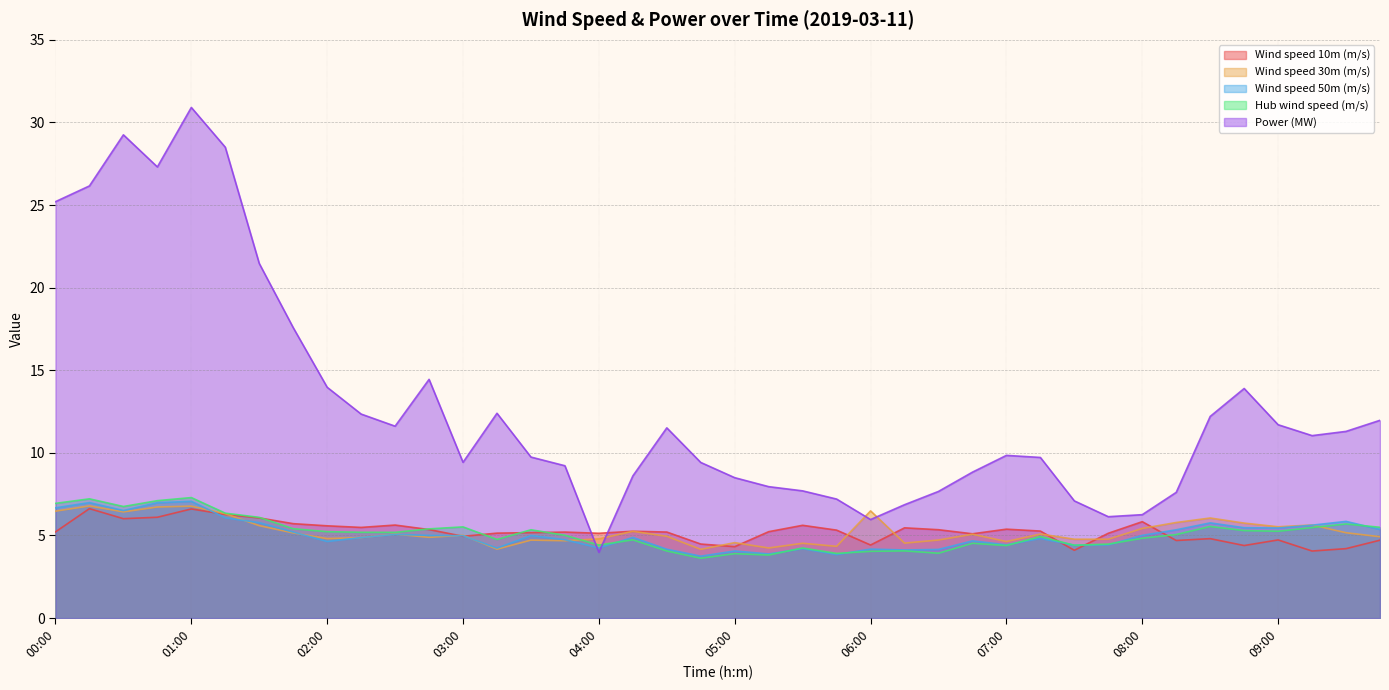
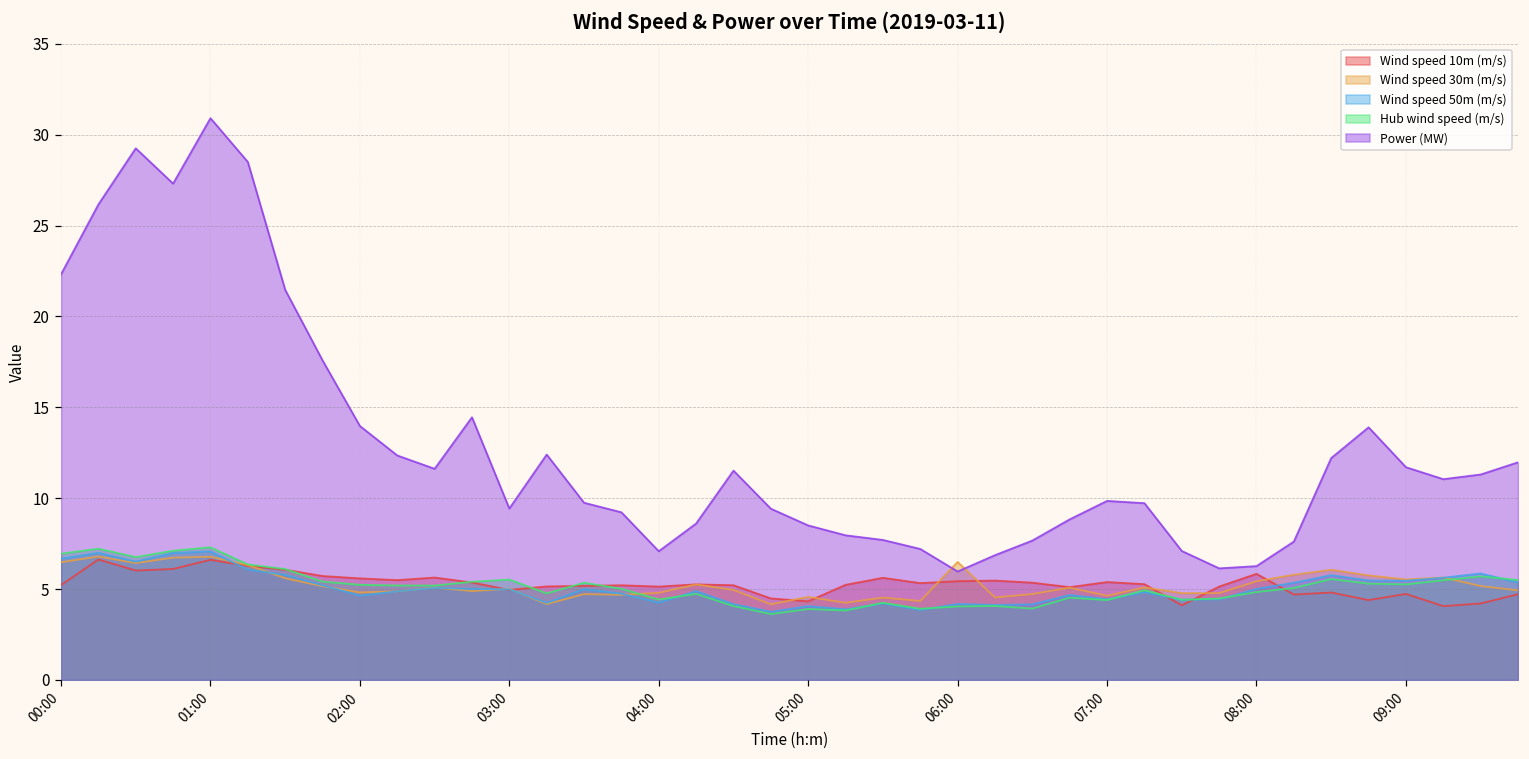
  {
    "Wind speed 10m (m/s)": {
      "00:00": 5.2,
      "01:00": 6.6,
      "02:00": 5.6,
      "04:00": 5.1,
      "05:00": 4.3,
-     "06:00": 4.4,
+     "06:00": 5.4,
      "07:00": 5.4,
      "08:00": 5.8,
      "09:00": 4.7
    },
    "Wind speed 30m (m/s)": {
      "00:00": 6.5,
      "01:00": 6.8,
      "02:00": 4.8,
      "04:00": 4.8,
      "05:00": 4.6,
      "06:00": 6.5,
      "07:00": 4.6,
      "08:00": 5.4
    },
    "Wind speed 50m (m/s)": {
      "00:00": 6.7,
      "01:00": 7.1,
      "02:00": 4.6,
      "04:00": 4.3,
      "05:00": 4.1,
      "08:00": 5.0
    },
    "Hub wind speed (m/s)": {
      "00:00": 6.9,
      "01:00": 7.3,
      "02:00": 5.2,
      "03:00": 5.5,
      "04:00": 4.4,
      "05:00": 3.9,
      "08:00": 4.8,
      "09:00": 5.3
    },
    "Power (MW)": {
-     "00:00": 25.2,
+     "00:00": 22.3,
      "01:00": 30.9,
      "02:00": 14.0,
      "03:00": 9.4,
-     "04:00": 4.0,
+     "04:00": 7.1,
      "05:00": 8.5,
      "06:00": 6.0,
      "07:00": 9.8,
      "08:00": 6.3,
      "09:00": 11.7
    }
  }
